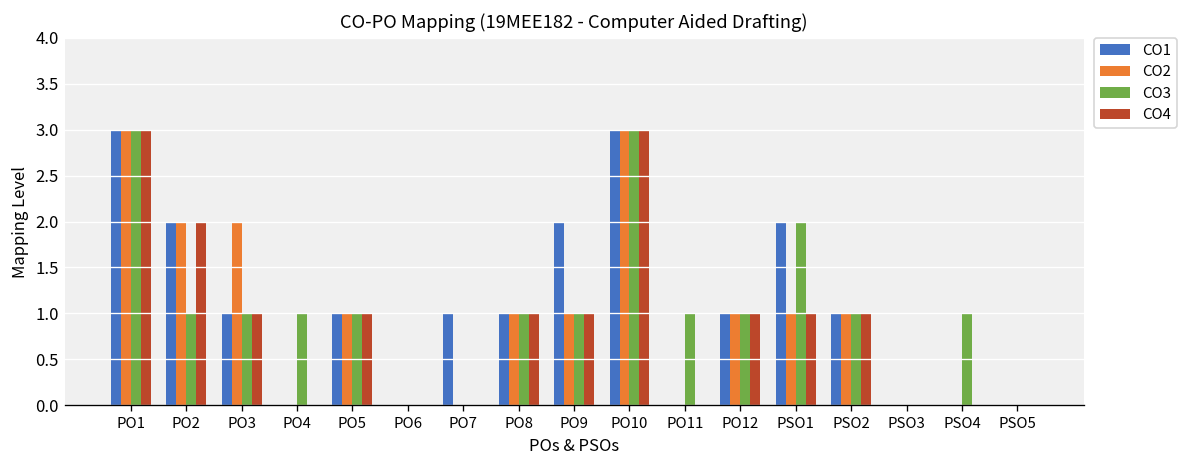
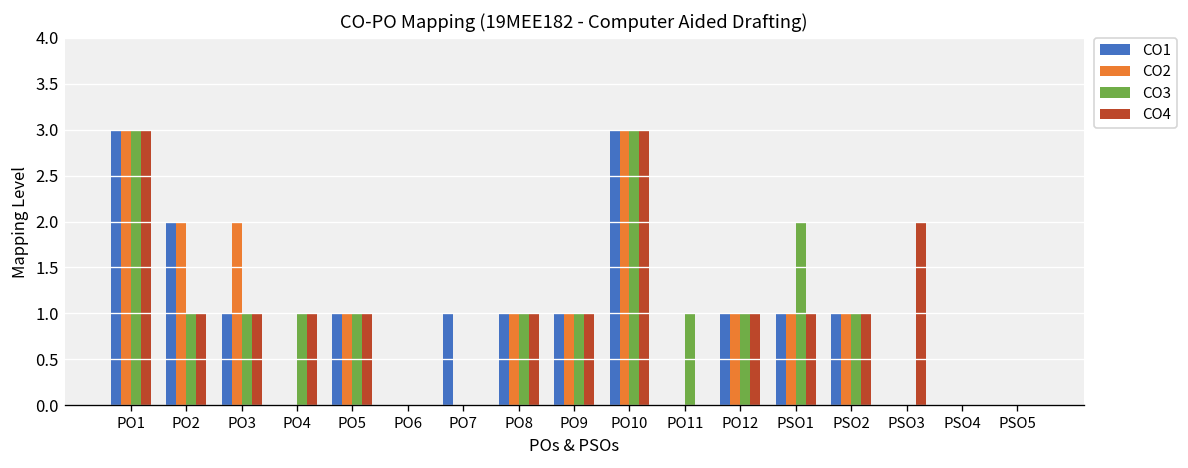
  {
    "CO1": {
      "PO1": 3,
      "PO2": 2,
      "PO3": 1,
      "PO4": 0,
      "PO5": 1,
      "PO6": 0,
      "PO7": 1,
      "PO8": 1,
-     "PO9": 2,
+     "PO9": 1,
      "PO10": 3,
      "PO11": 0,
      "PO12": 1,
-     "PSO1": 2,
+     "PSO1": 1,
      "PSO2": 1,
      "PSO3": 0,
      "PSO4": 0,
      "PSO5": 0
    },
    "CO2": {
      "PO1": 3,
      "PO2": 2,
      "PO3": 2,
      "PO4": 0,
      "PO5": 1,
      "PO6": 0,
      "PO7": 0,
      "PO8": 1,
      "PO9": 1,
      "PO10": 3,
      "PO11": 0,
      "PO12": 1,
      "PSO1": 1,
      "PSO2": 1,
      "PSO3": 0,
      "PSO4": 0,
      "PSO5": 0
    },
    "CO3": {
      "PO1": 3,
      "PO2": 1,
      "PO3": 1,
      "PO4": 1,
      "PO5": 1,
      "PO6": 0,
      "PO7": 0,
      "PO8": 1,
      "PO9": 1,
      "PO10": 3,
      "PO11": 1,
      "PO12": 1,
      "PSO1": 2,
      "PSO2": 1,
      "PSO3": 0,
-     "PSO4": 1,
+     "PSO4": 0,
      "PSO5": 0
    },
    "CO4": {
      "PO1": 3,
-     "PO2": 2,
+     "PO2": 1,
      "PO3": 1,
-     "PO4": 0,
+     "PO4": 1,
      "PO5": 1,
      "PO6": 0,
      "PO7": 0,
      "PO8": 1,
      "PO9": 1,
      "PO10": 3,
      "PO11": 0,
      "PO12": 1,
      "PSO1": 1,
      "PSO2": 1,
-     "PSO3": 0,
+     "PSO3": 2,
      "PSO4": 0,
      "PSO5": 0
    }
  }
